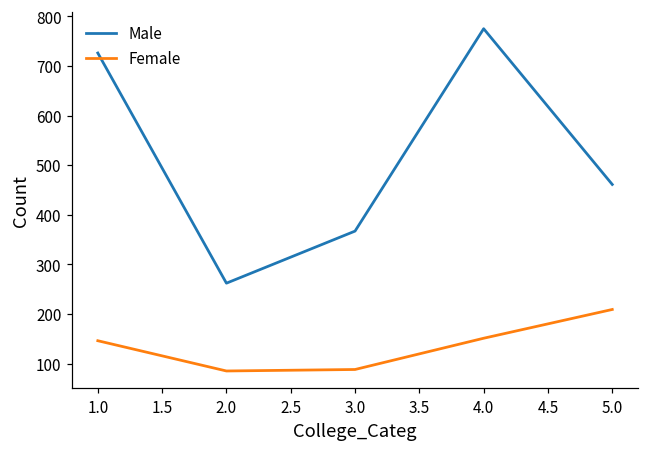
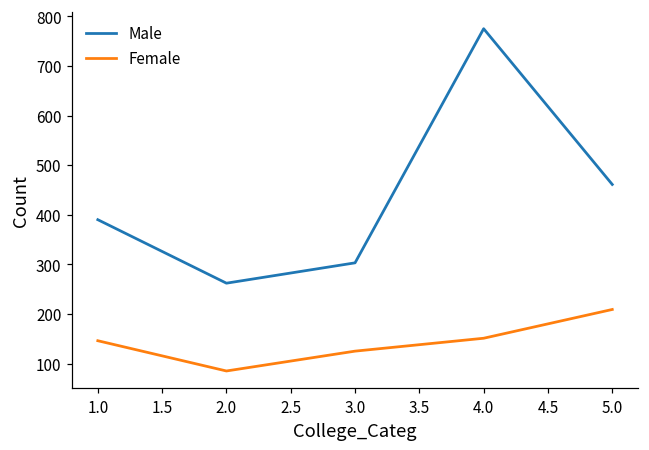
  {
    "Male": {
-     "1.0": 730,
+     "1.0": 390,
      "2.0": 260,
-     "3.0": 370,
+     "3.0": 300,
      "4.0": 780,
      "5.0": 460
    },
    "Female": {
      "1.0": 150,
      "2.0": 90,
-     "3.0": 90,
+     "3.0": 130,
      "4.0": 150,
      "5.0": 210
    }
  }
